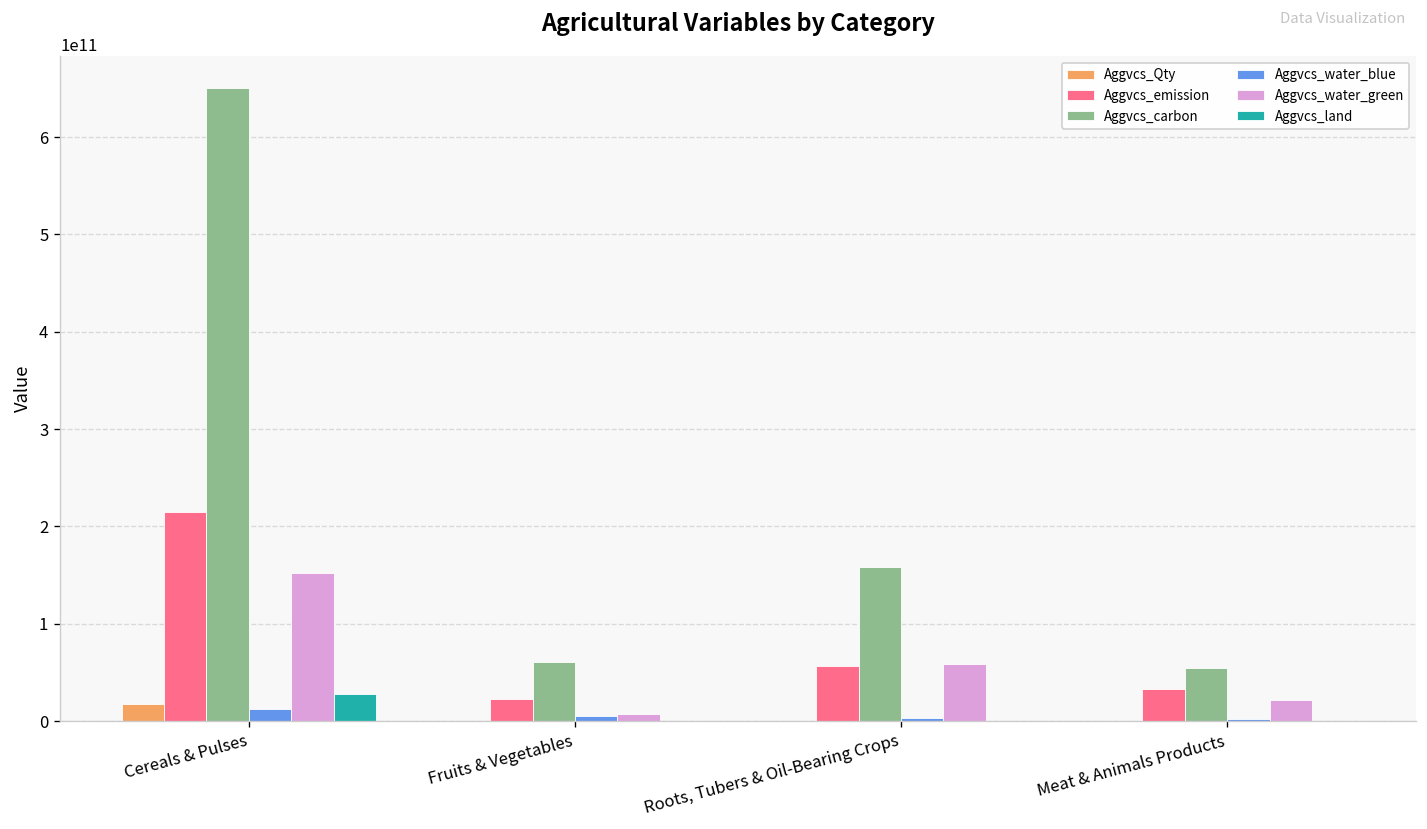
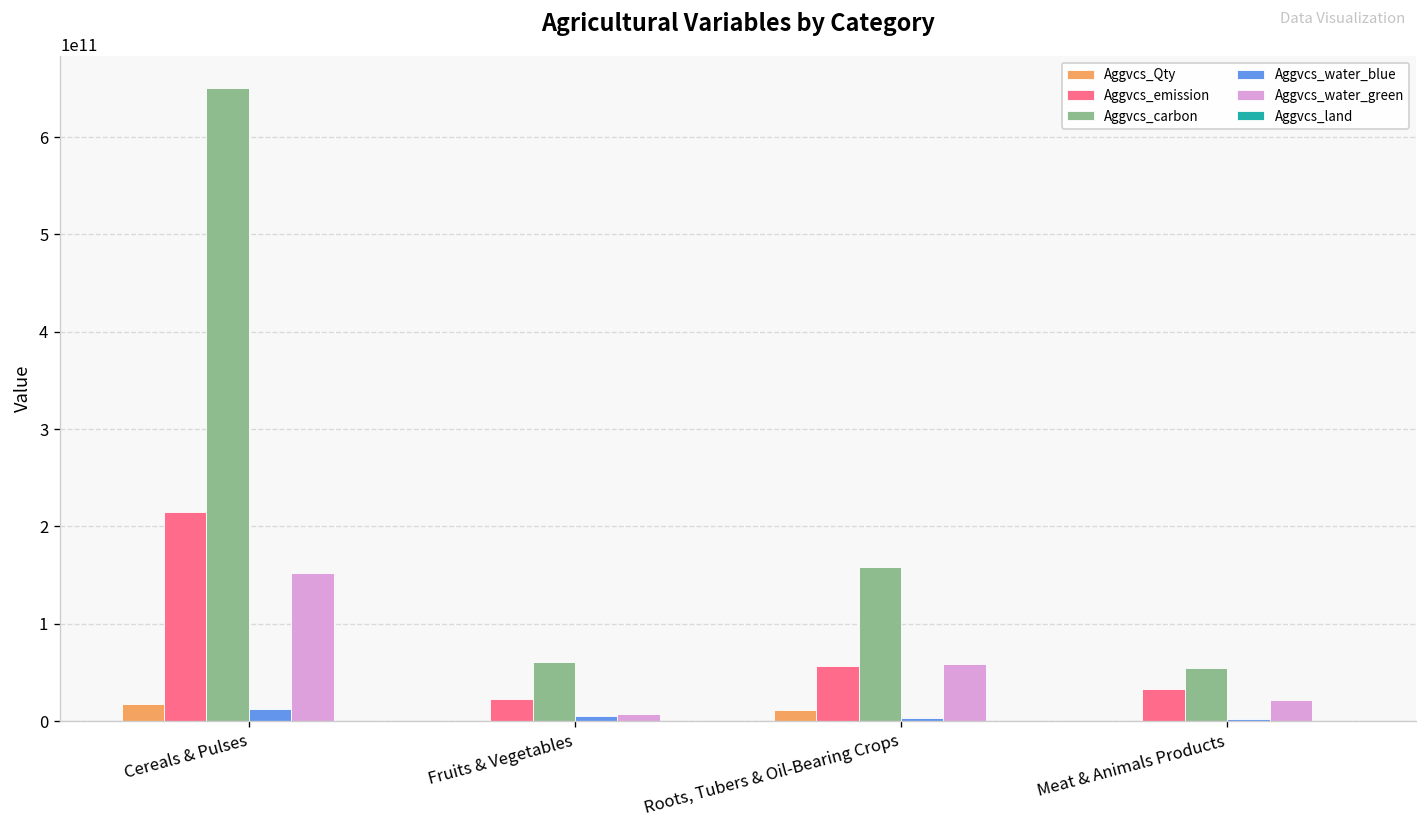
  {
    "Aggvcs_Qty": {
      "Cereals & Pulses": 20000000000,
-     "Roots, Tubers & Oil-Bearing Crops": 0
+     "Roots, Tubers & Oil-Bearing Crops": 10000000000
    },
    "Aggvcs_emission": {
      "Cereals & Pulses": 210000000000,
      "Fruits & Vegetables": 20000000000,
      "Roots, Tubers & Oil-Bearing Crops": 60000000000,
      "Meat & Animals Products": 30000000000
    },
    "Aggvcs_carbon": {
      "Cereals & Pulses": 650000000000,
      "Fruits & Vegetables": 60000000000,
      "Roots, Tubers & Oil-Bearing Crops": 160000000000,
      "Meat & Animals Products": 50000000000
    },
    "Aggvcs_water_blue": {
      "Cereals & Pulses": 10000000000,
      "Fruits & Vegetables": 10000000000,
      "Roots, Tubers & Oil-Bearing Crops": 0
    },
    "Aggvcs_water_green": {
      "Cereals & Pulses": 150000000000,
      "Fruits & Vegetables": 10000000000,
      "Roots, Tubers & Oil-Bearing Crops": 60000000000,
      "Meat & Animals Products": 20000000000
    },
    "Aggvcs_land": {
-     "Cereals & Pulses": 30000000000
+     "Cereals & Pulses": 0
    }
  }
